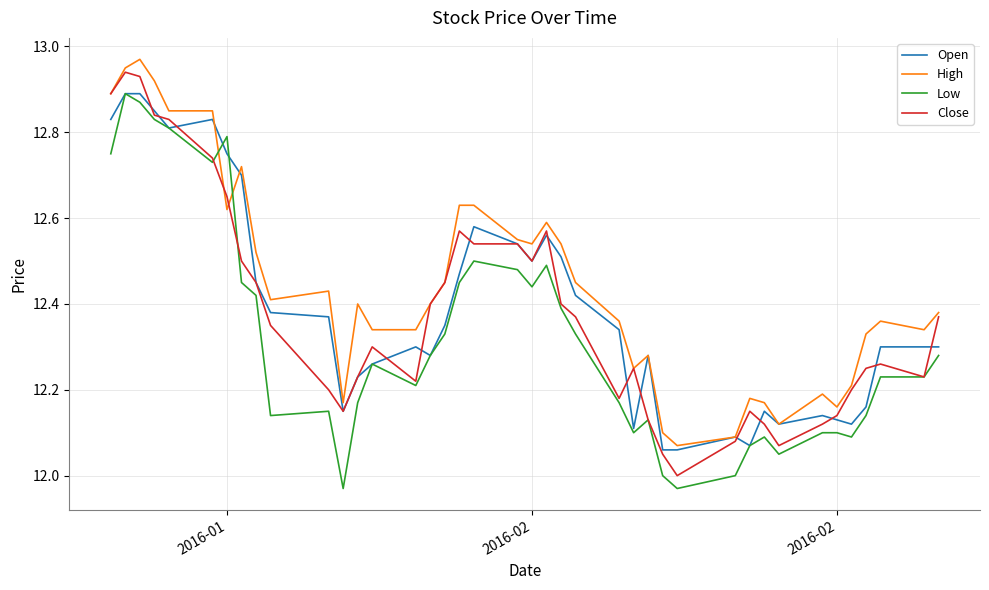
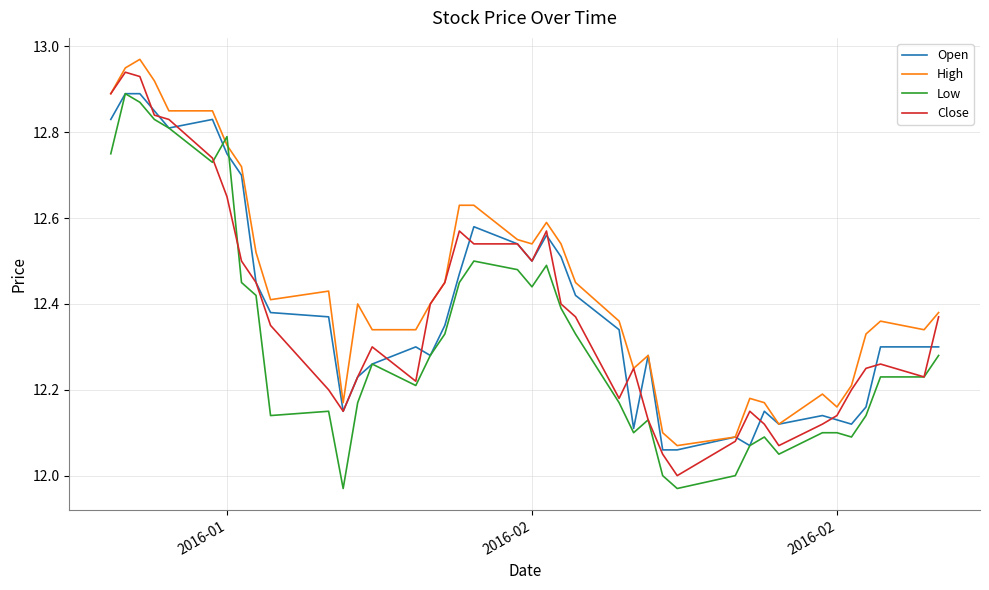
  {
    "Open": {
      "2016-01": 12.75
    },
    "High": {
-     "2016-01": 12.62
+     "2016-01": 12.77
    },
    "Low": {
      "2016-01": 12.79
    },
    "Close": {
      "2016-01": 12.65
    }
  }
